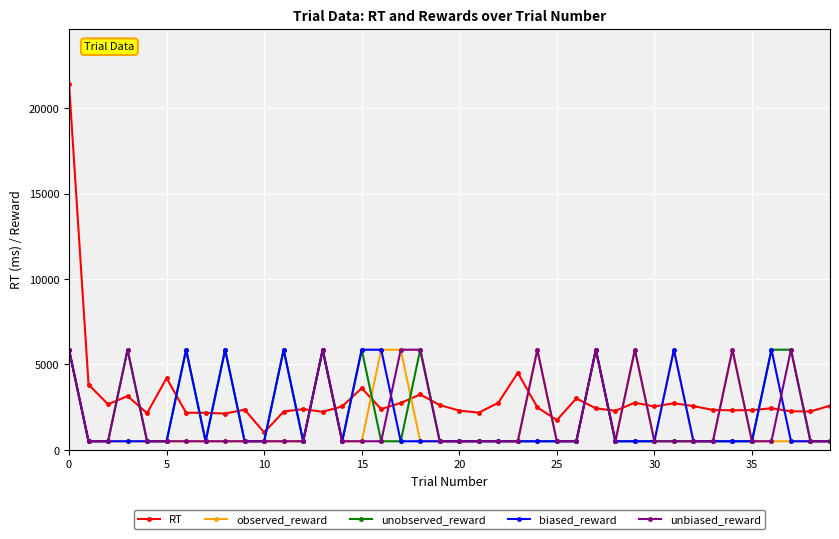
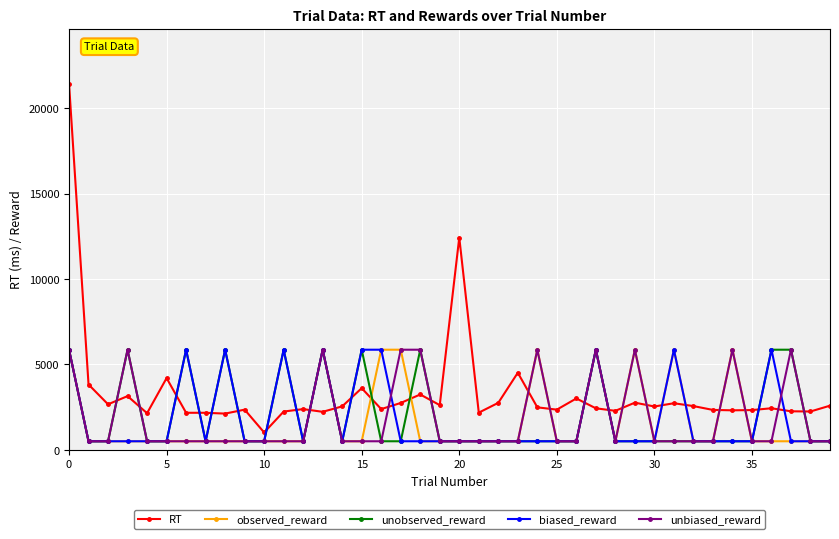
  {
    "RT": {
      "0": 21400,
      "5": 4200,
      "10": 1000,
      "15": 3600,
-     "20": 2300,
-     "25": 1700,
+     "20": 12400,
+     "25": 2400,
      "30": 2500,
      "35": 2300
    }
  }
